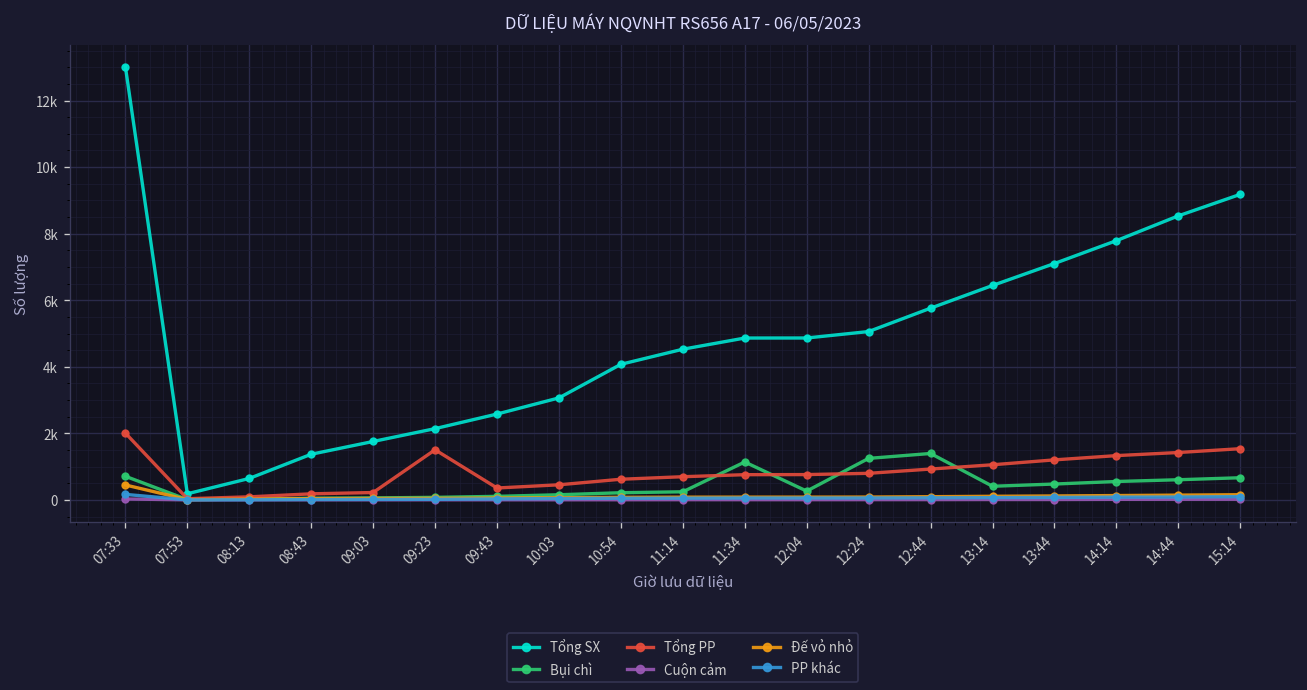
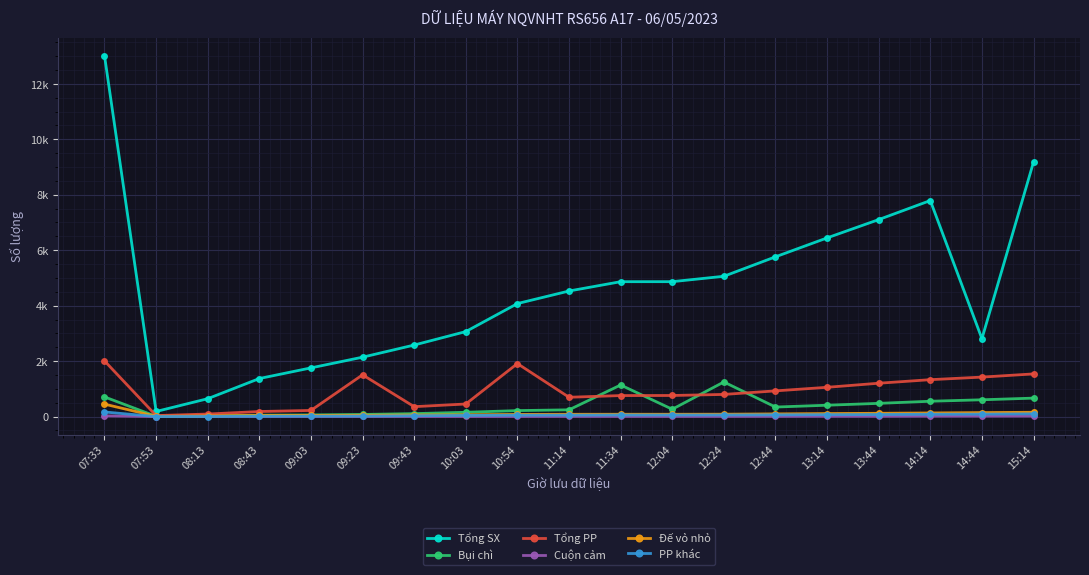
  {
    "Tổng SX": {
      "07:33": 13000,
      "07:53": 200,
      "08:13": 600,
      "08:43": 1400,
      "09:03": 1800,
      "09:23": 2100,
      "09:43": 2600,
      "10:03": 3100,
      "10:54": 4100,
      "11:14": 4500,
      "11:34": 4900,
      "12:04": 4900,
      "12:24": 5100,
      "12:44": 5800,
      "13:14": 6400,
      "13:44": 7100,
      "14:14": 7800,
-     "14:44": 8500,
+     "14:44": 2800,
      "15:14": 9200
    },
    "Bụi chì": {
      "07:33": 700,
      "10:54": 200,
      "11:14": 200,
      "11:34": 1100,
      "12:04": 300,
      "12:24": 1200,
-     "12:44": 1400,
+     "12:44": 300,
      "13:14": 400,
      "13:44": 500,
      "14:14": 600,
      "14:44": 600,
      "15:14": 700
    },
    "Tổng PP": {
      "07:33": 2000,
      "08:43": 200,
      "09:03": 200,
      "09:23": 1500,
      "09:43": 400,
      "10:03": 500,
-     "10:54": 600,
+     "10:54": 1900,
      "11:14": 700,
      "11:34": 800,
      "12:04": 800,
      "12:24": 800,
      "12:44": 900,
      "13:14": 1100,
      "13:44": 1200,
      "14:14": 1300,
      "14:44": 1400,
      "15:14": 1500
    },
    "Cuộn cảm": {
      "07:33": 0
    },
    "Đế vỏ nhỏ": {
      "07:33": 500
    },
    "PP khác": {
      "07:33": 200
    }
  }
